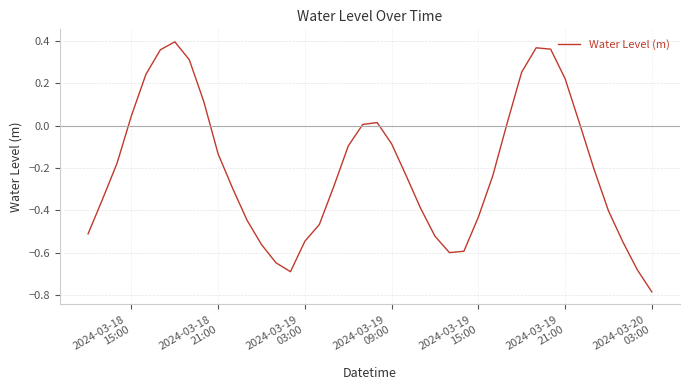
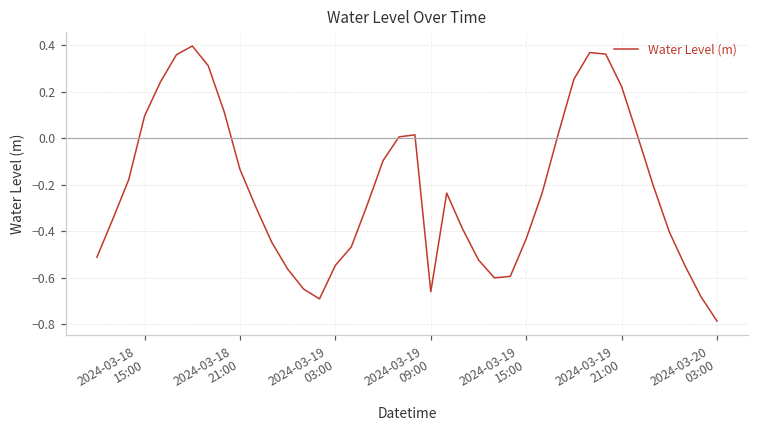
  {
-   "2024-03-18 15:00": 0.05,
+   "2024-03-18 15:00": 0.10,
    "2024-03-18 21:00": -0.13,
    "2024-03-19 03:00": -0.55,
-   "2024-03-19 09:00": -0.09,
+   "2024-03-19 09:00": -0.66,
    "2024-03-19 15:00": -0.43,
    "2024-03-19 21:00": 0.22,
    "2024-03-20 03:00": -0.79
  }
